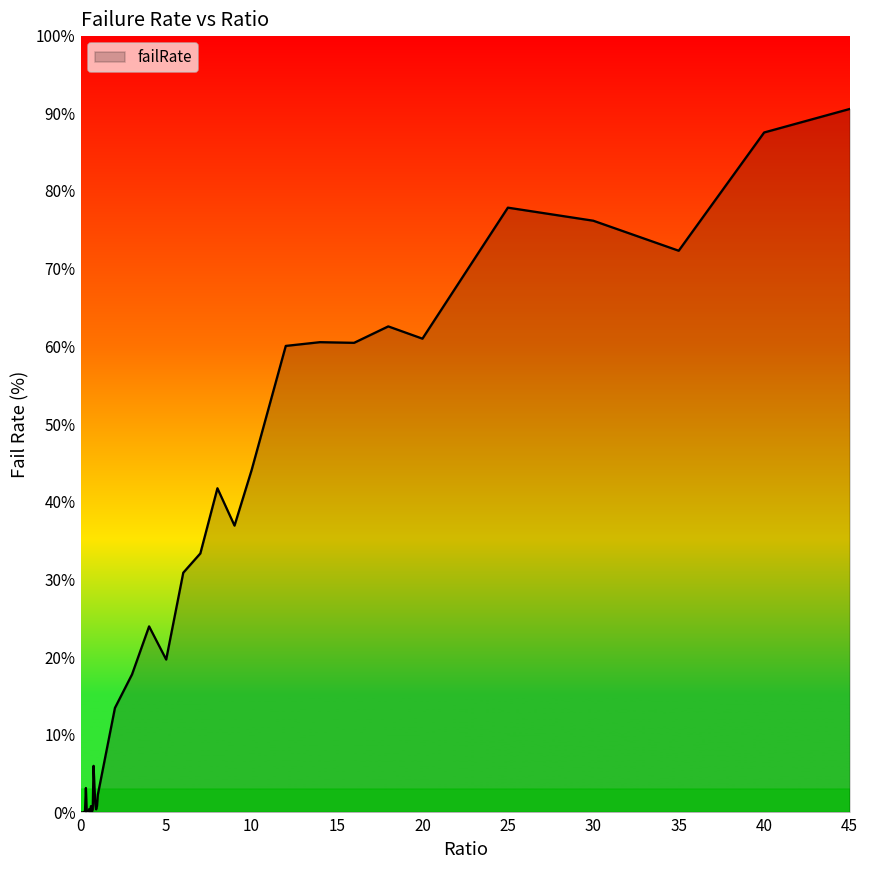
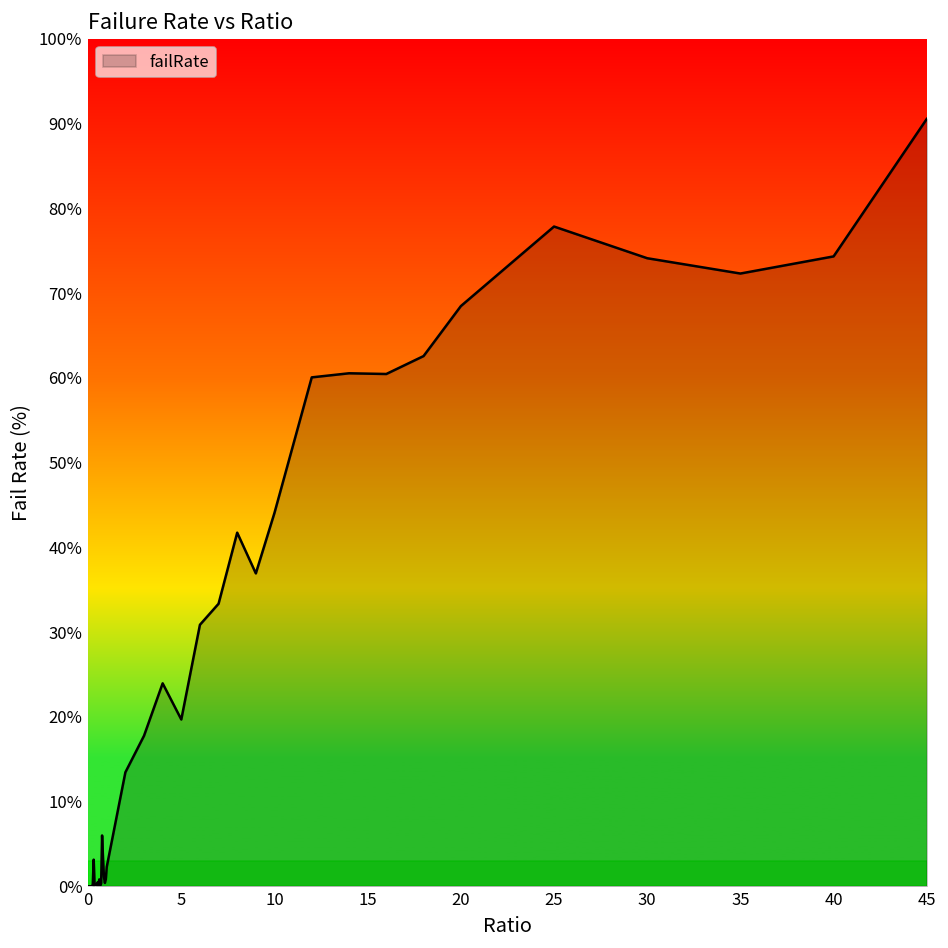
  {
    "5": "20%",
    "10": "44%",
-   "20": "61%",
+   "20": "68%",
    "25": "78%",
-   "30": "76%",
+   "30": "74%",
    "35": "72%",
-   "40": "88%",
+   "40": "74%",
    "45": "91%"
  }
